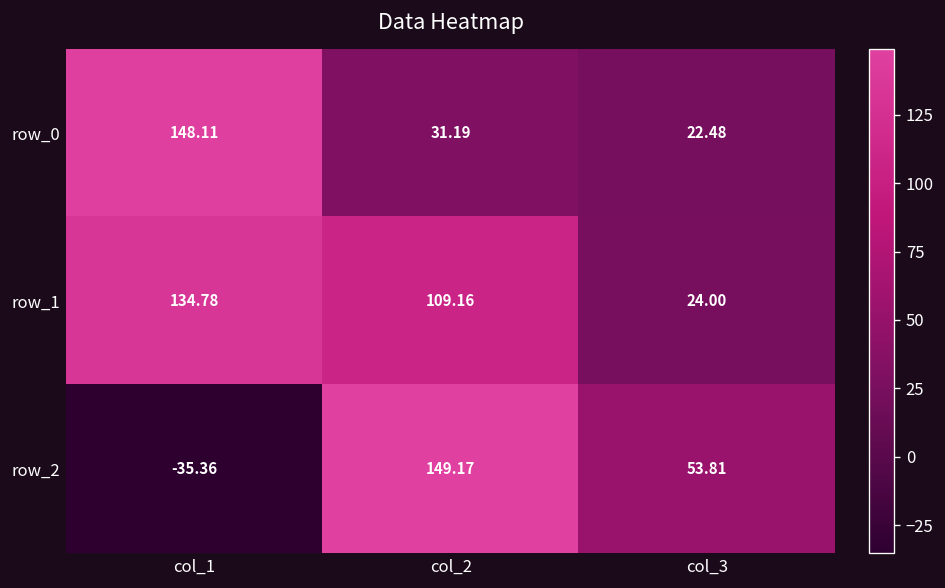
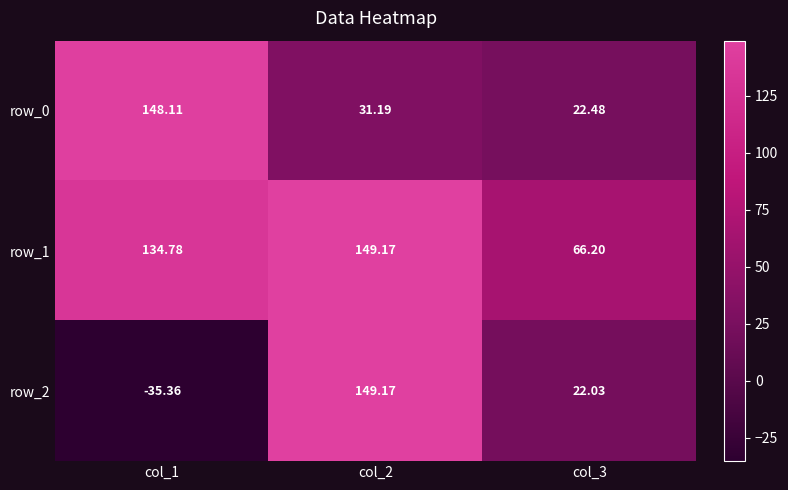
  {
    "row_0": {
      "col_1": 148.11,
      "col_2": 31.19,
      "col_3": 22.48
    },
    "row_1": {
      "col_1": 134.78,
-     "col_2": 109.16,
-     "col_3": 24.00
+     "col_2": 149.17,
+     "col_3": 66.20
    },
    "row_2": {
      "col_1": -35.36,
      "col_2": 149.17,
-     "col_3": 53.81
+     "col_3": 22.03
    }
  }
